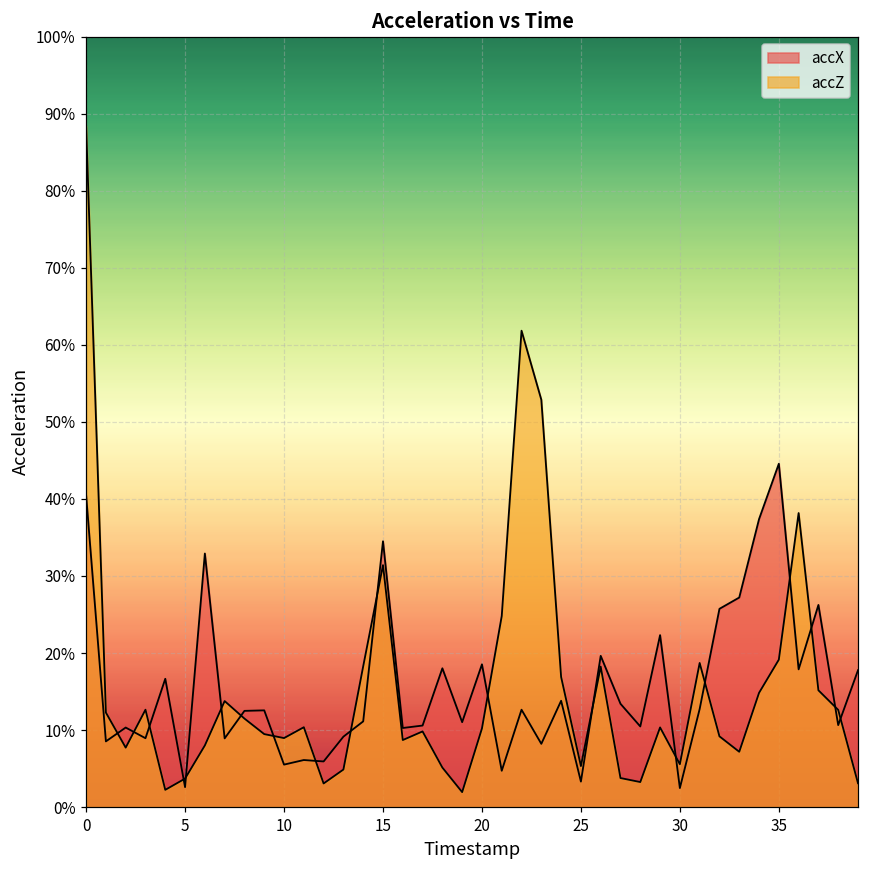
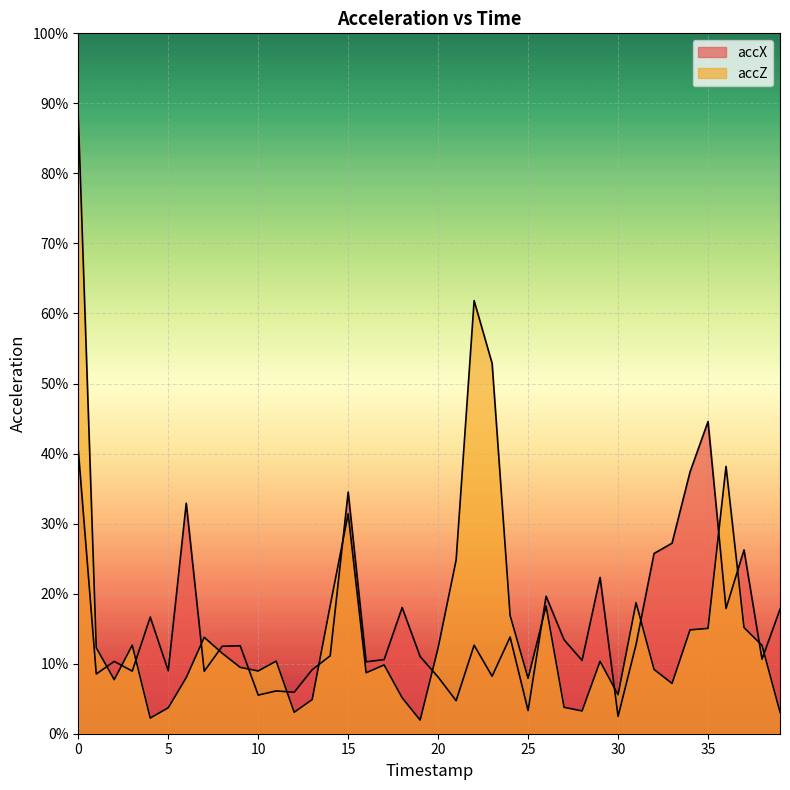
  {
    "accX": {
      "0": "40%",
-     "5": "3%",
+     "5": "9%",
      "10": "6%",
      "15": "35%",
-     "20": "19%",
+     "20": "8%",
      "25": "3%",
      "30": "2%",
      "35": "45%"
    },
    "accZ": {
      "0": "88%",
      "5": "4%",
      "10": "9%",
      "15": "31%",
-     "20": "10%",
-     "25": "5%",
+     "20": "12%",
+     "25": "8%",
      "30": "6%",
-     "35": "19%"
+     "35": "15%"
    }
  }
